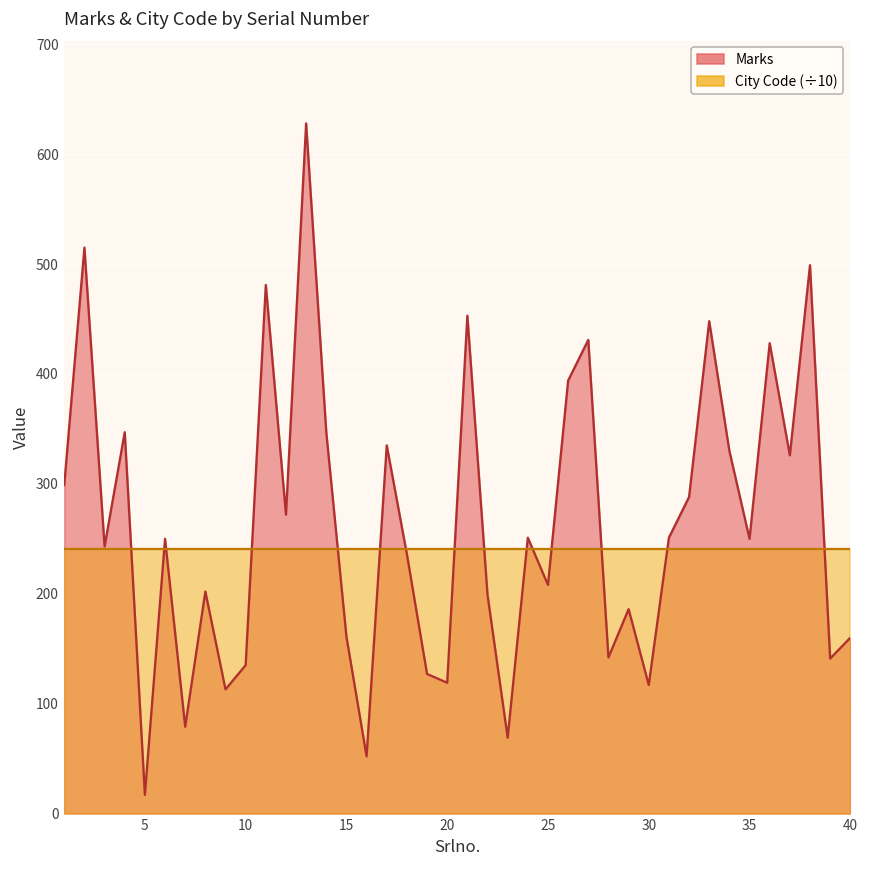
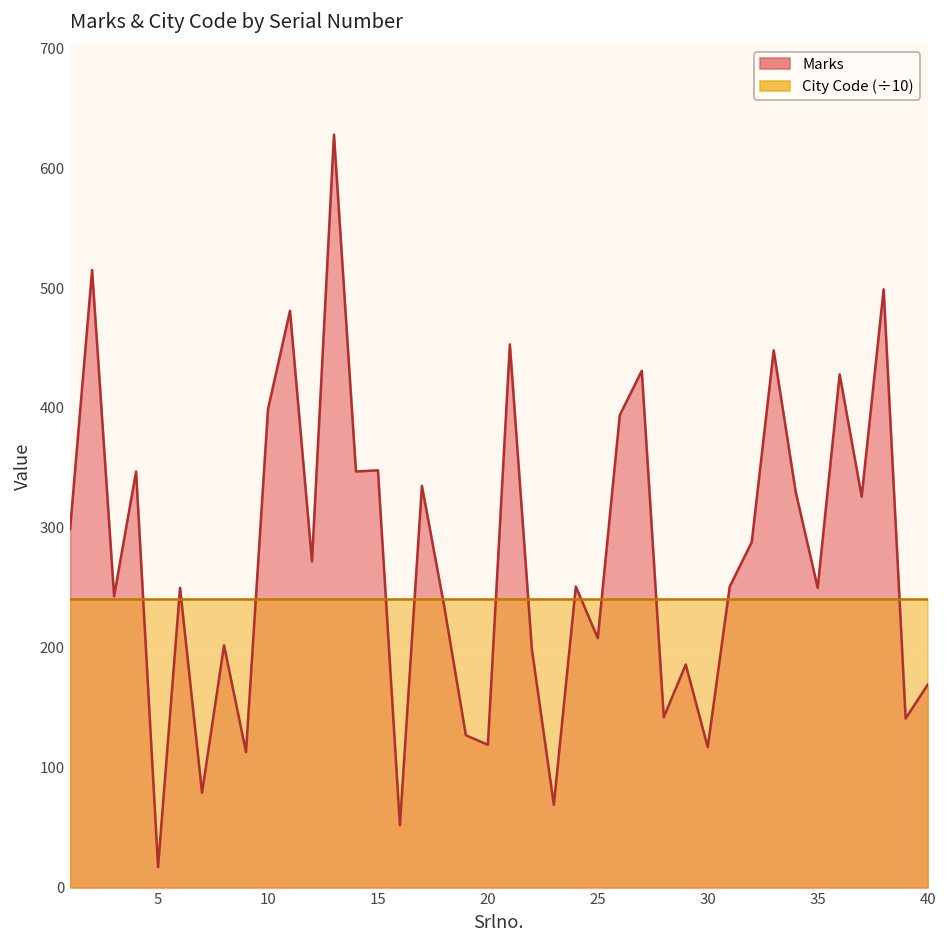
  {
    "Marks": {
      "5": 20,
-     "10": 140,
-     "15": 160,
+     "10": 400,
+     "15": 350,
      "20": 120,
      "25": 210,
      "30": 120,
      "35": 250,
-     "40": 160
+     "40": 170
    },
    "City Code (÷10)": {
      "5": 240,
      "10": 240,
      "15": 240,
      "20": 240,
      "25": 240,
      "30": 240,
      "35": 240,
      "40": 240
    }
  }
